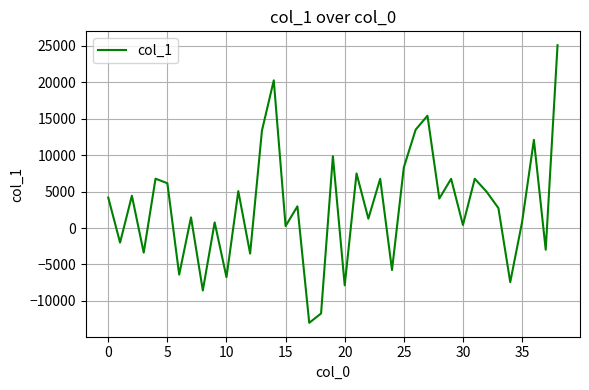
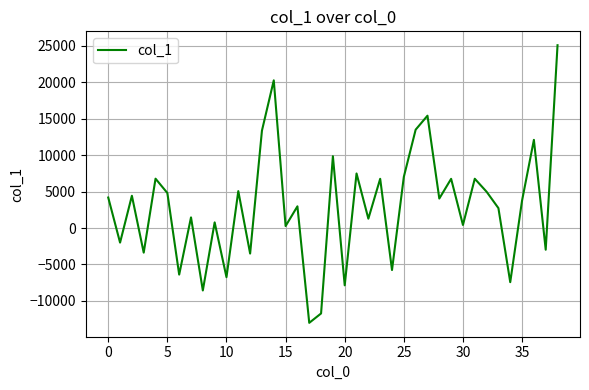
  {
    "0": 4000,
-   "5": 6000,
+   "5": 5000,
    "10": -7000,
    "15": 0,
    "20": -8000,
-   "25": 8000,
+   "25": 7000,
    "30": 0,
-   "35": 1000
+   "35": 4000
  }
